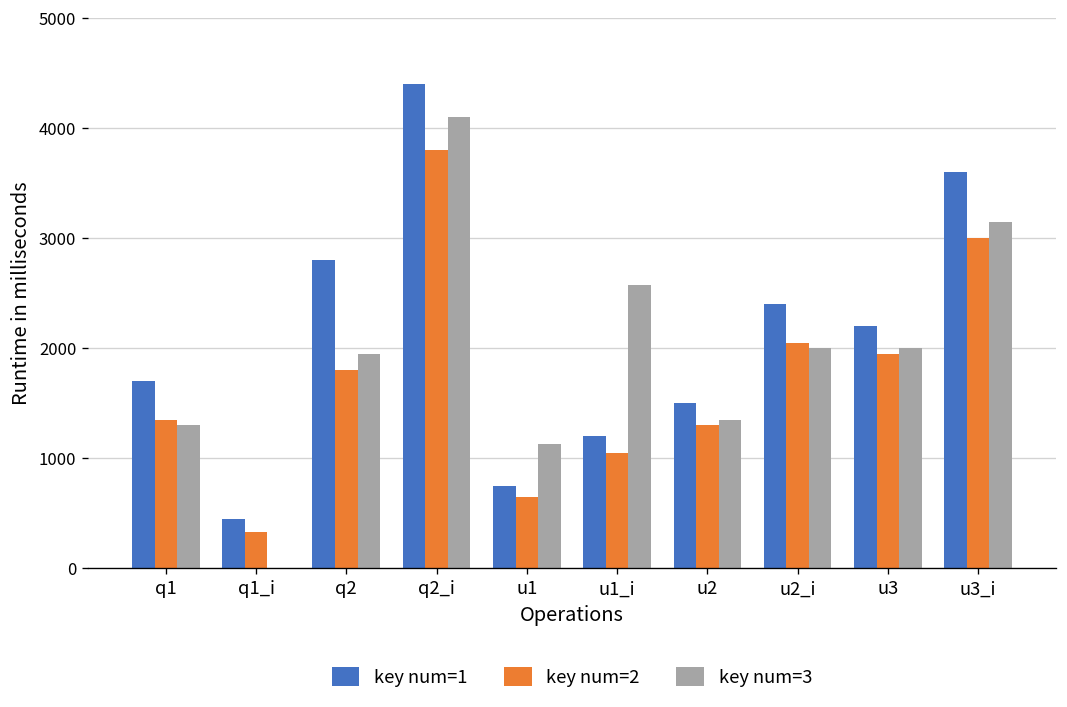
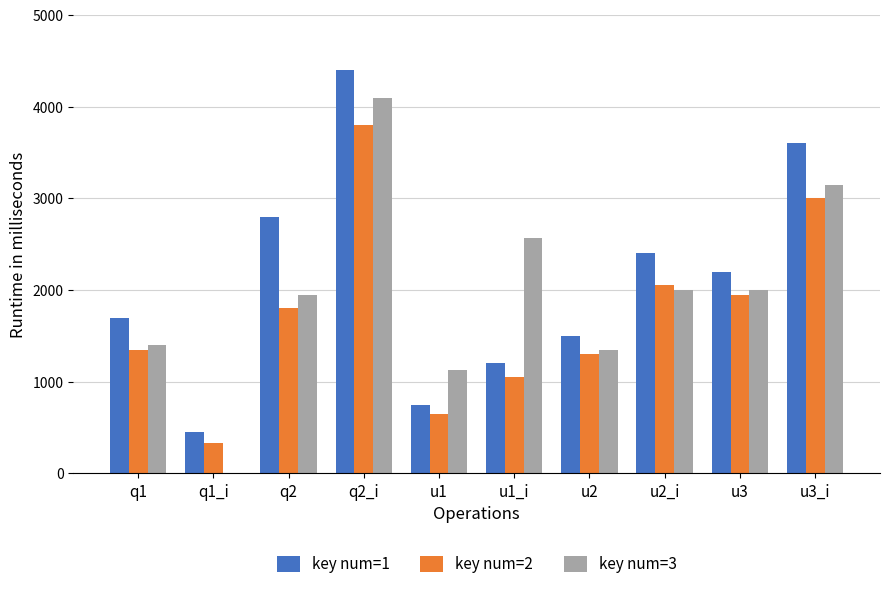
  {
    "key num=1": {
      "q1": 1700,
      "q1_i": 500,
      "q2": 2800,
      "q2_i": 4400,
      "u1": 800,
      "u1_i": 1200,
      "u2": 1500,
      "u2_i": 2400,
      "u3": 2200,
      "u3_i": 3600
    },
    "key num=2": {
      "q1": 1400,
      "q1_i": 300,
      "q2": 1800,
      "q2_i": 3800,
      "u1": 700,
      "u1_i": 1100,
      "u2": 1300,
      "u2_i": 2100,
      "u3": 2000,
      "u3_i": 3000
    },
    "key num=3": {
-     "q1": 1300,
+     "q1": 1400,
      "q1_i": 0,
      "q2": 2000,
      "q2_i": 4100,
      "u1": 1100,
      "u1_i": 2600,
      "u2": 1400,
      "u2_i": 2000,
      "u3": 2000,
      "u3_i": 3200
    }
  }
